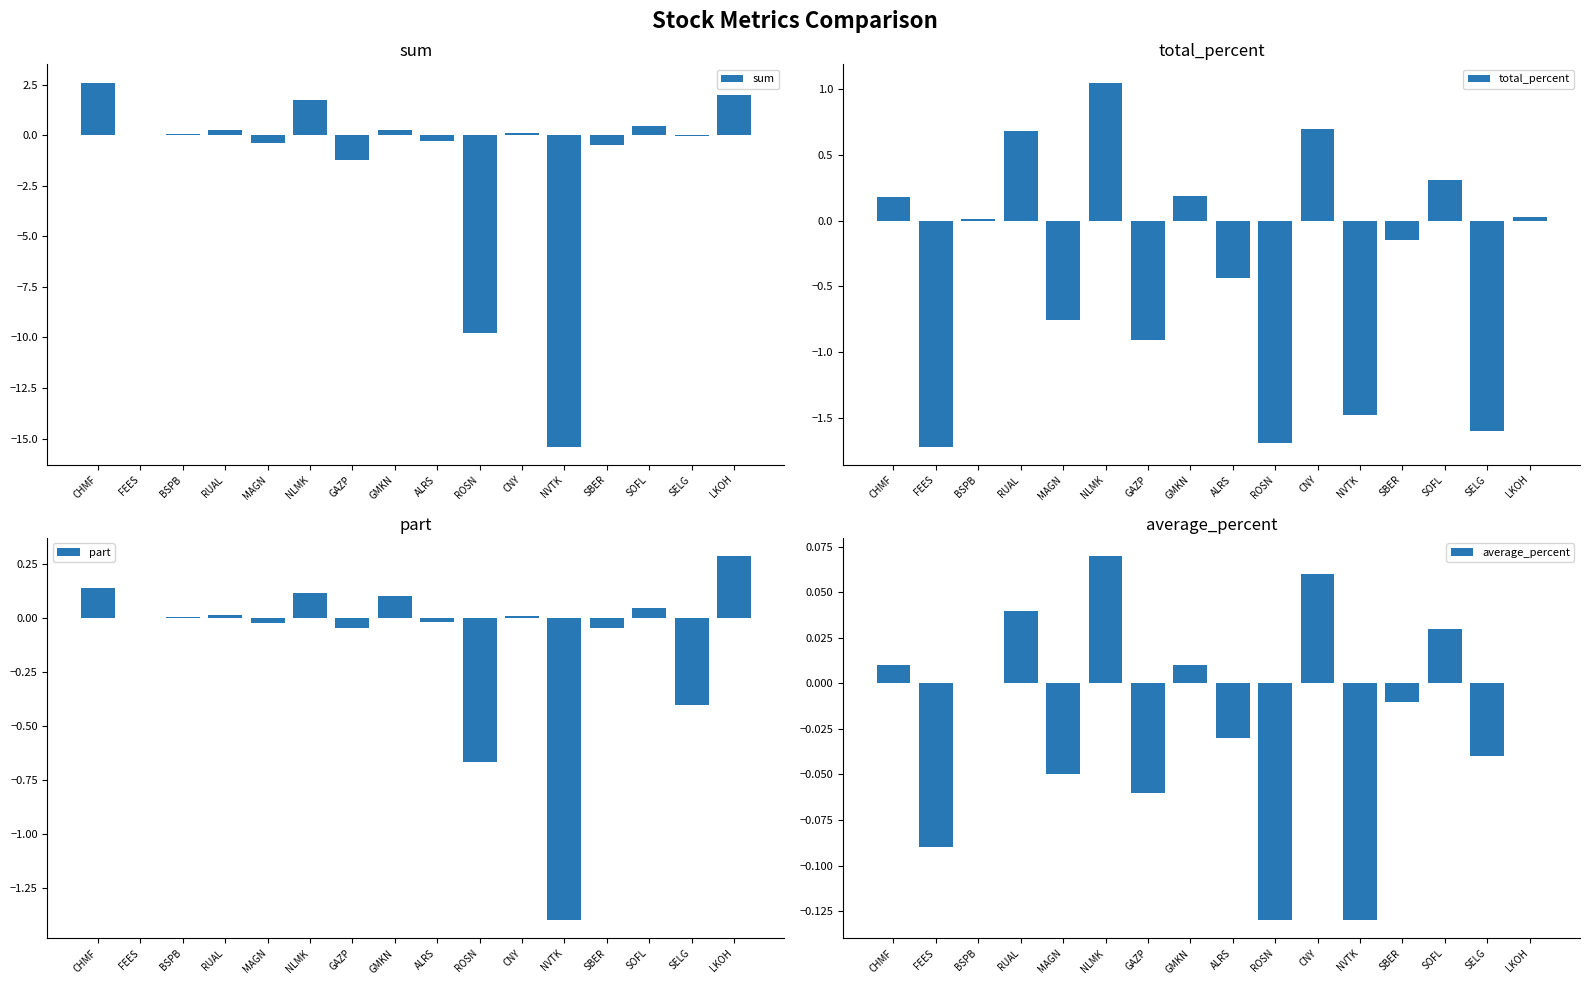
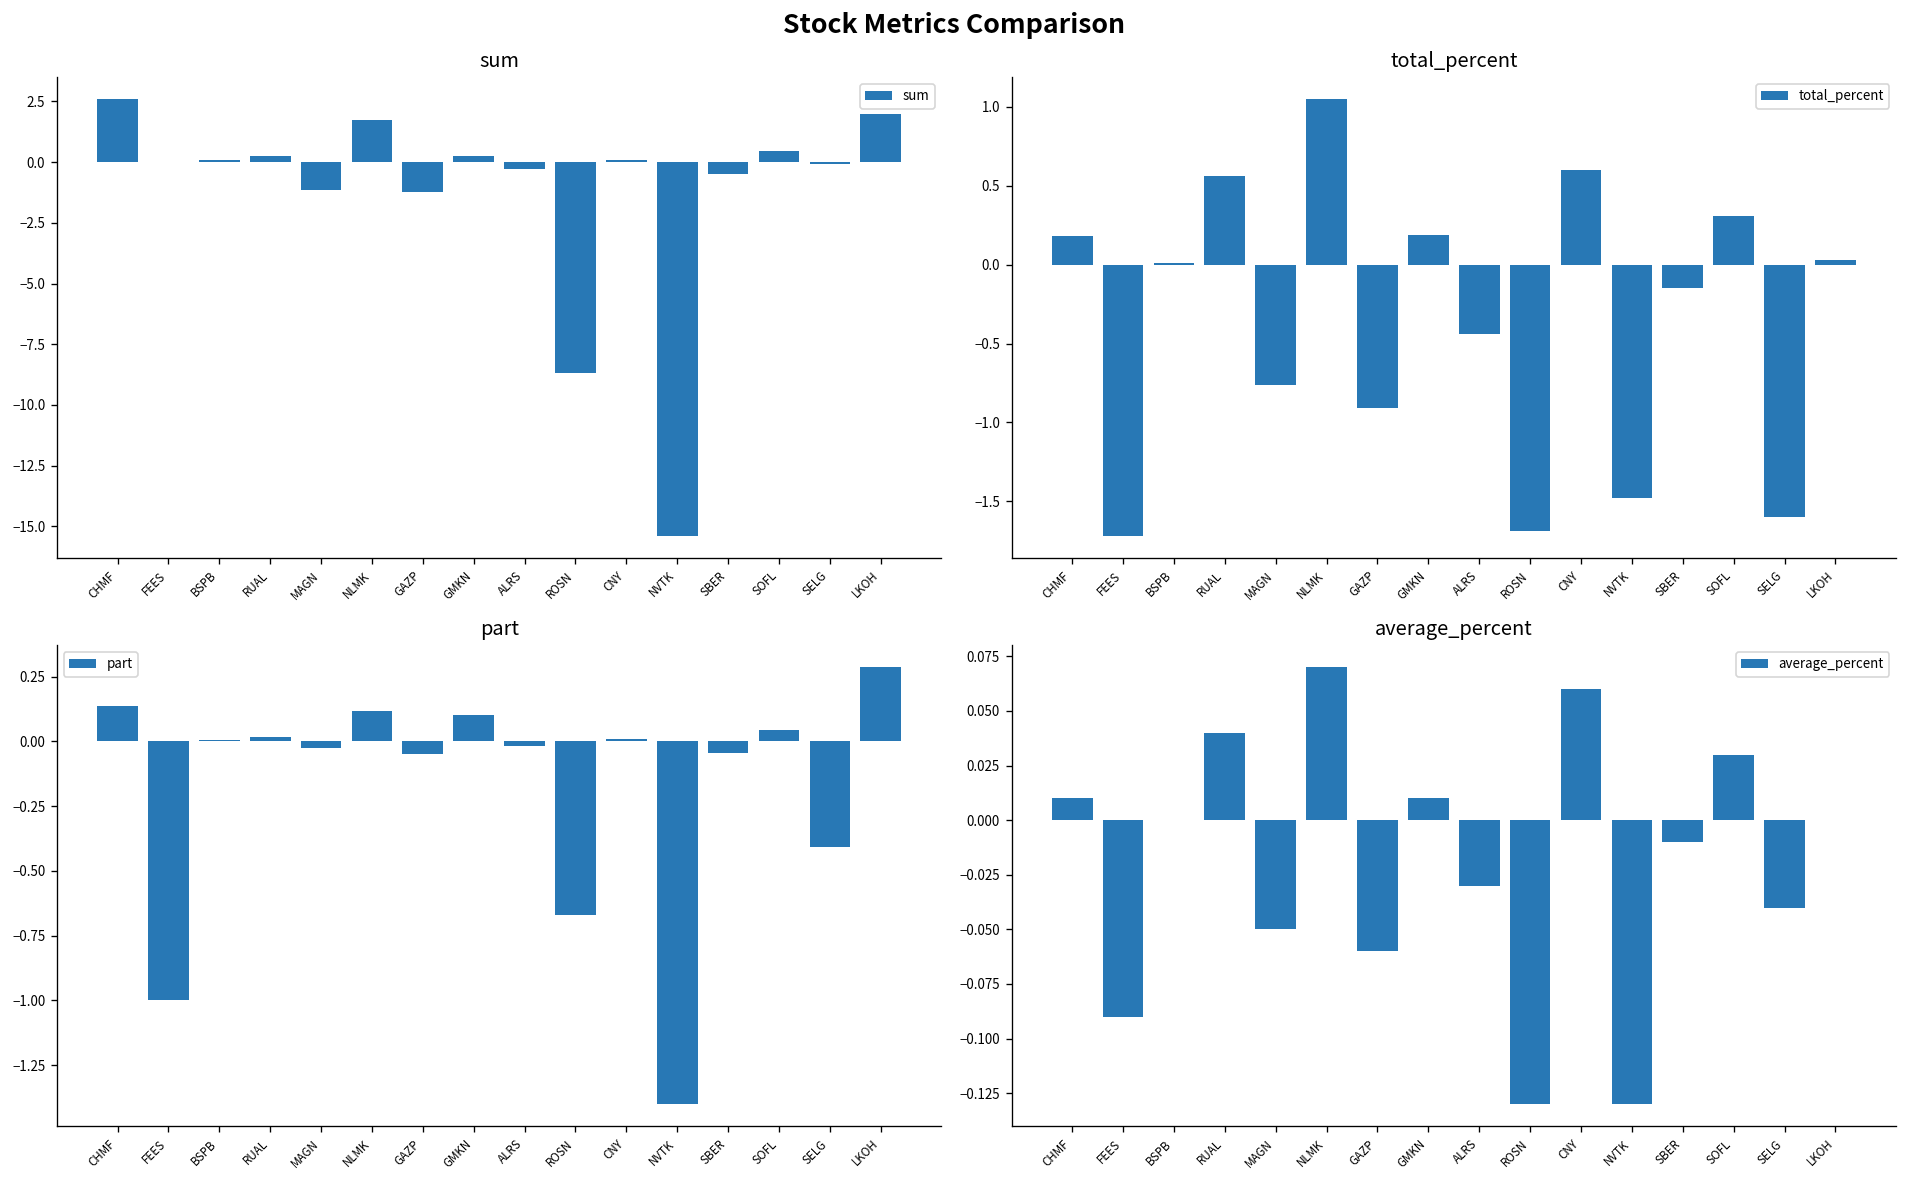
  {
    "sum": {
      "CHMF": 2.6,
      "RUAL": 0.2,
-     "MAGN": -0.4,
+     "MAGN": -1.2,
      "NLMK": 1.7,
      "GAZP": -1.2,
      "GMKN": 0.3,
      "ALRS": -0.3,
-     "ROSN": -9.8,
+     "ROSN": -8.7,
      "NVTK": -15.4,
      "SBER": -0.5,
      "SOFL": 0.4,
      "LKOH": 2.0
    },
    "total_percent": {
      "CHMF": 0.18,
      "FEES": -1.72,
-     "RUAL": 0.68,
+     "RUAL": 0.56,
      "MAGN": -0.76,
      "NLMK": 1.05,
      "GAZP": -0.91,
      "GMKN": 0.19,
      "ALRS": -0.44,
      "ROSN": -1.69,
-     "CNY": 0.7,
+     "CNY": 0.6,
      "NVTK": -1.48,
      "SBER": -0.15,
      "SOFL": 0.31,
      "SELG": -1.60,
      "LKOH": 0.03
    },
    "part": {
      "CHMF": 0.14,
-     "FEES": 0,
+     "FEES": -1,
      "RUAL": 0.02,
      "MAGN": -0.03,
      "NLMK": 0.12,
      "GAZP": -0.05,
      "GMKN": 0.10,
      "ALRS": -0.02,
      "ROSN": -0.67,
      "NVTK": -1.40,
      "SBER": -0.05,
      "SOFL": 0.04,
      "SELG": -0.41,
      "LKOH": 0.29
    },
    "average_percent": {
      "CHMF": 0.010,
      "FEES": -0.090,
      "BSPB": 0.000,
      "RUAL": 0.040,
      "MAGN": -0.050,
      "NLMK": 0.070,
      "GAZP": -0.060,
      "GMKN": 0.010,
      "ALRS": -0.030,
      "ROSN": -0.130,
      "CNY": 0.060,
      "NVTK": -0.130,
      "SBER": -0.010,
      "SOFL": 0.030,
      "SELG": -0.040,
      "LKOH": 0.000
    }
  }
